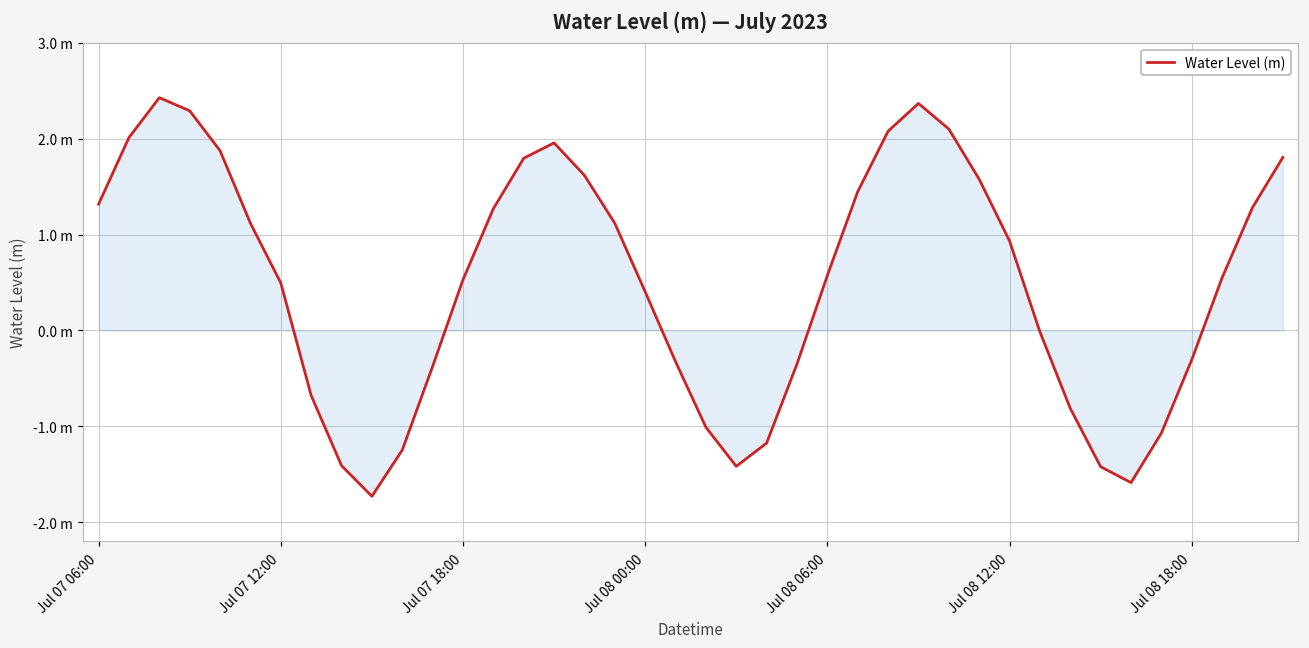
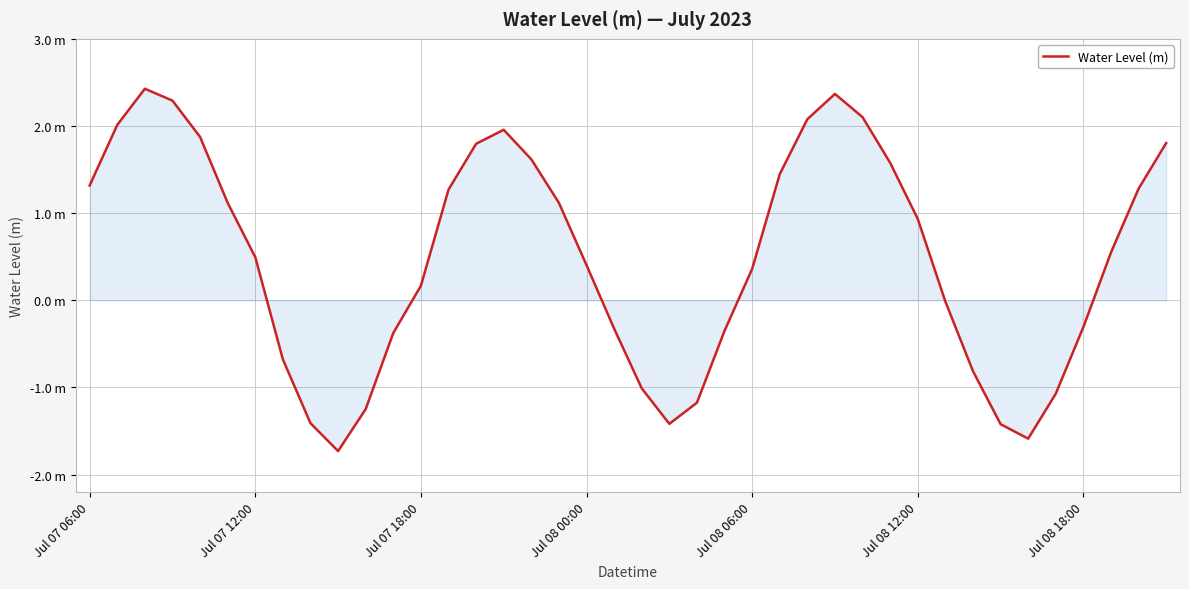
  {
    "Water Level (m)": {
-     "Jul 07 18:00": "0.5 m",
-     "Jul 08 06:00": "0.6 m",
+     "Jul 07 18:00": "0.2 m",
+     "Jul 08 06:00": "0.4 m",
      "Jul 08 18:00": "-0.3 m"
    }
  }
